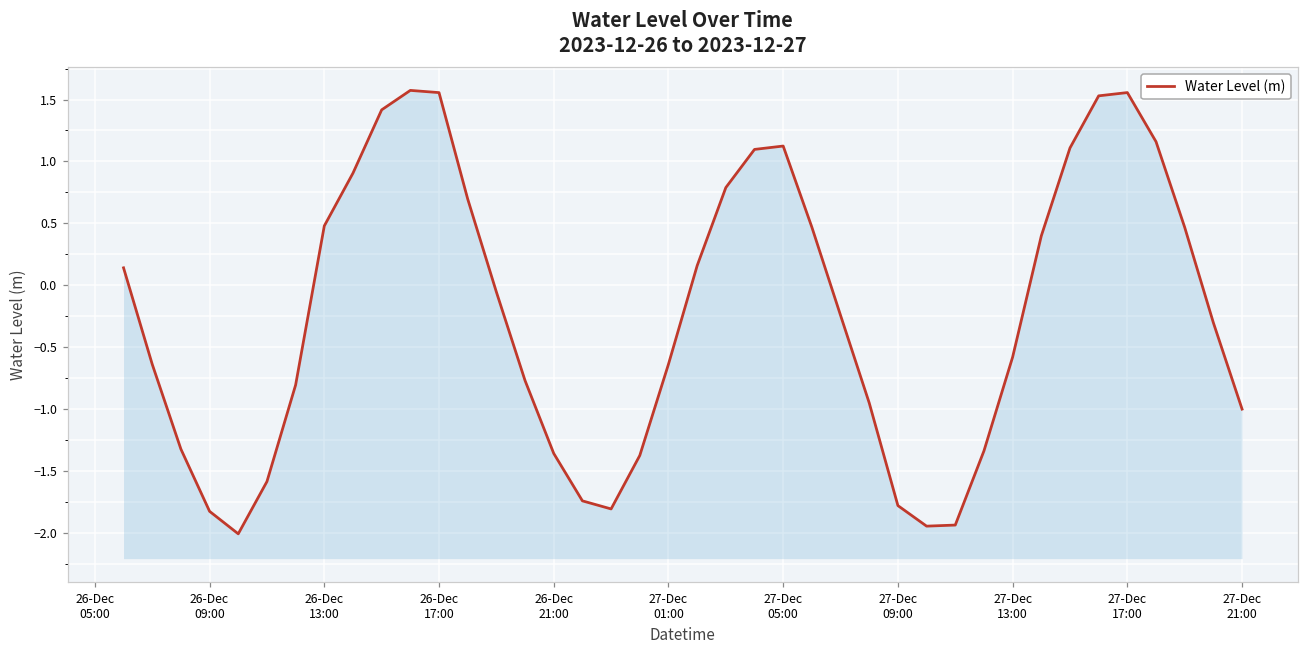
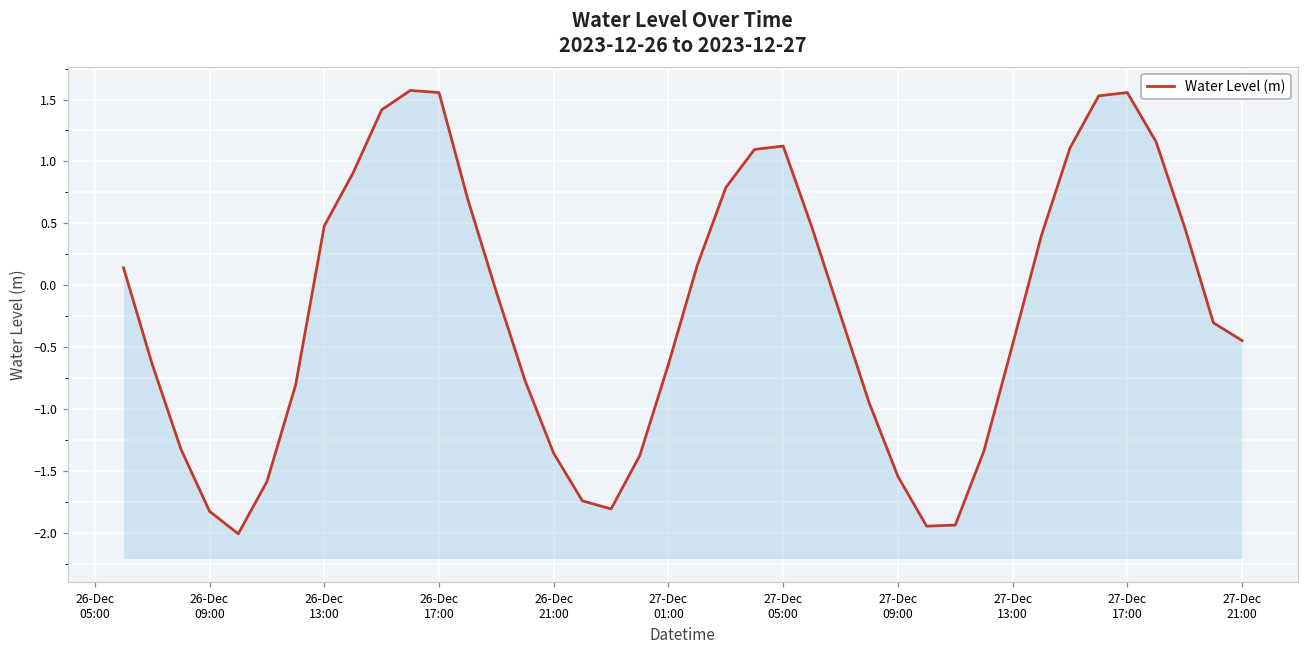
  {
    "26-Dec 09:00": -1.82,
    "26-Dec 13:00": 0.48,
    "26-Dec 17:00": 1.56,
    "26-Dec 21:00": -1.36,
    "27-Dec 01:00": -0.64,
    "27-Dec 05:00": 1.12,
-   "27-Dec 09:00": -1.78,
-   "27-Dec 13:00": -0.58,
+   "27-Dec 09:00": -1.54,
+   "27-Dec 13:00": -0.48,
    "27-Dec 17:00": 1.56,
-   "27-Dec 21:00": -1.00
+   "27-Dec 21:00": -0.45
  }
